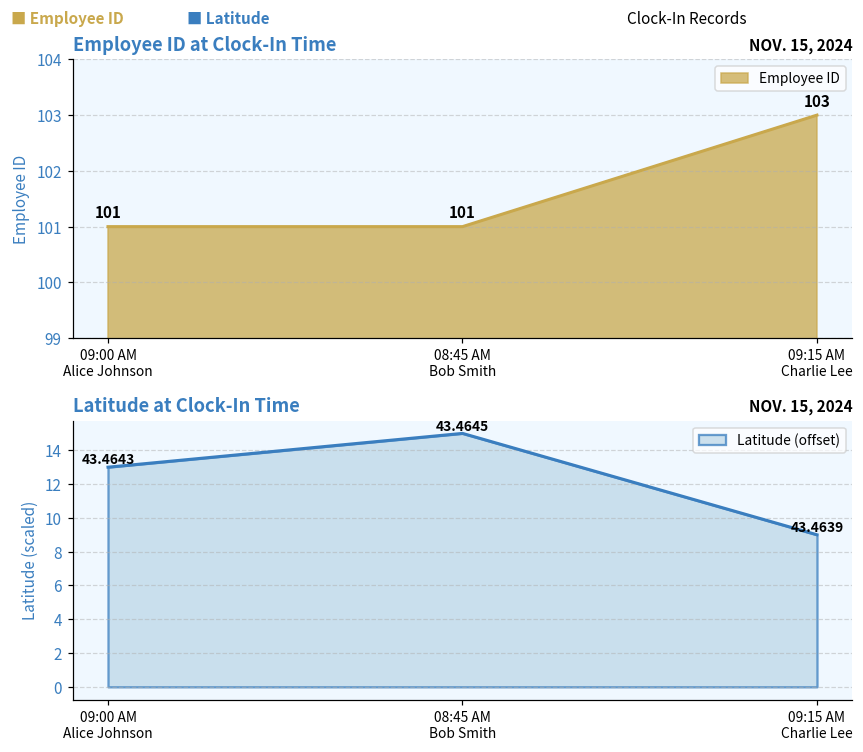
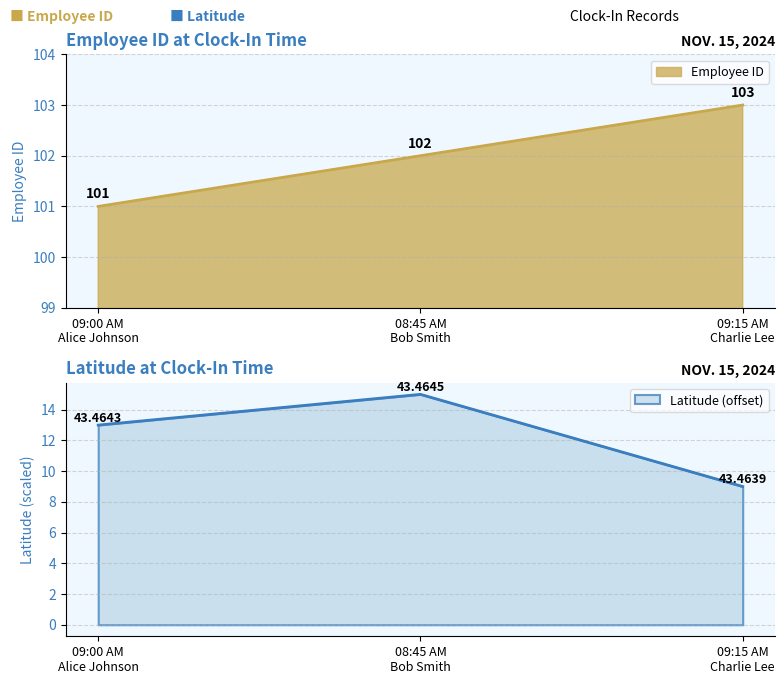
  {
    "Employee ID at Clock-In Time": {
      "09:00 AM Alice Johnson": 101,
-     "08:45 AM Bob Smith": 101,
+     "08:45 AM Bob Smith": 102,
      "09:15 AM Charlie Lee": 103
    }
  }
